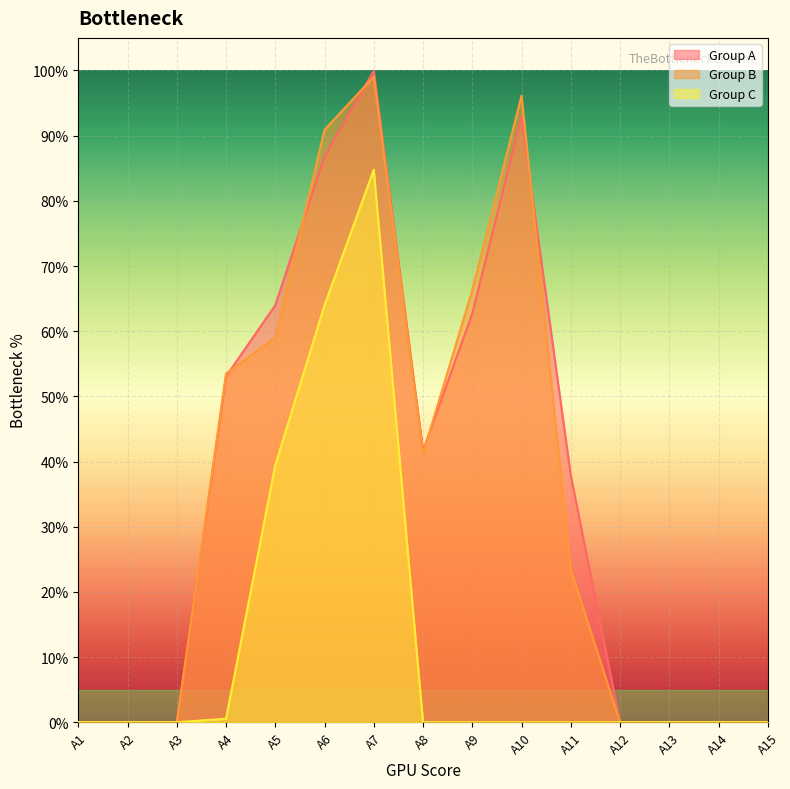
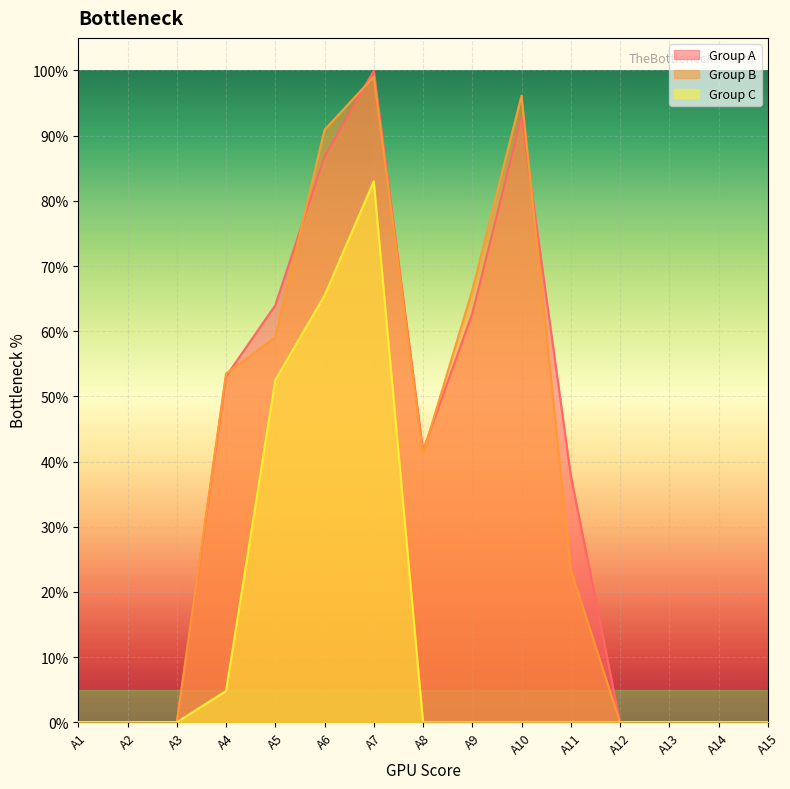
  {
    "Group C": {
-     "A4": "1%",
-     "A5": "39%",
-     "A6": "64%",
-     "A7": "85%",
+     "A4": "5%",
+     "A5": "53%",
+     "A6": "65%",
+     "A7": "83%",
      "A8": "0%",
      "A9": "0%",
      "A10": "0%",
      "A11": "0%"
    }
  }
